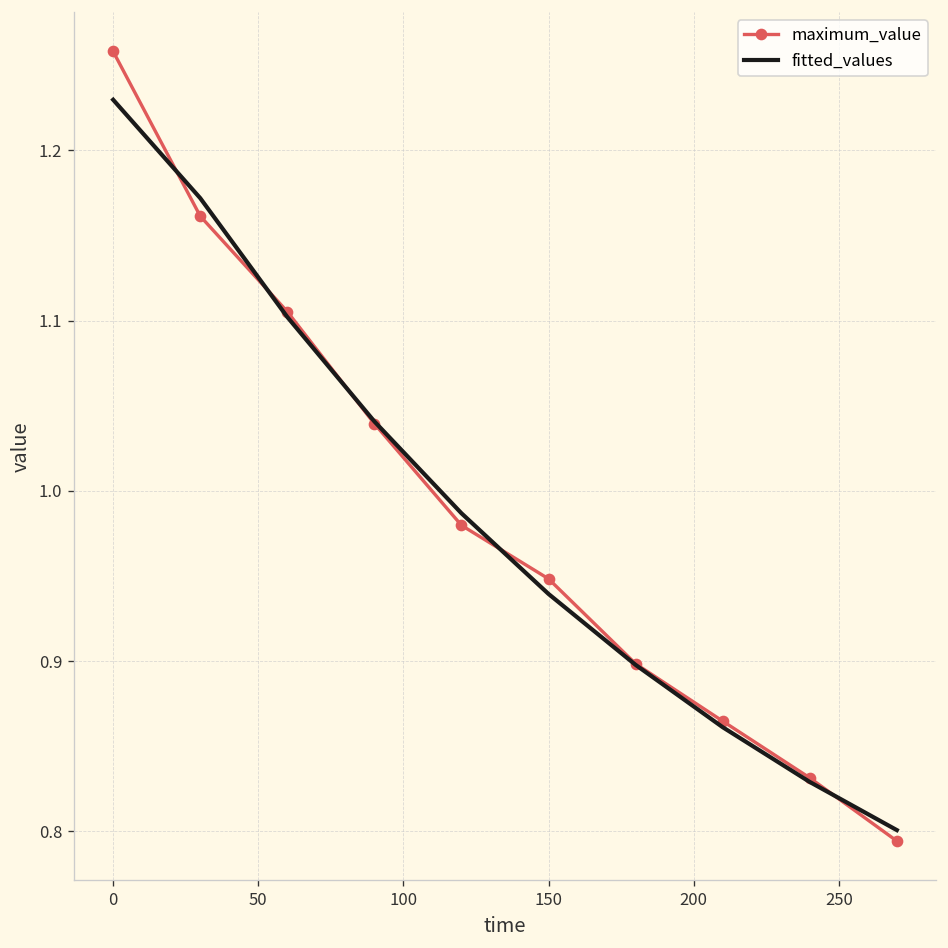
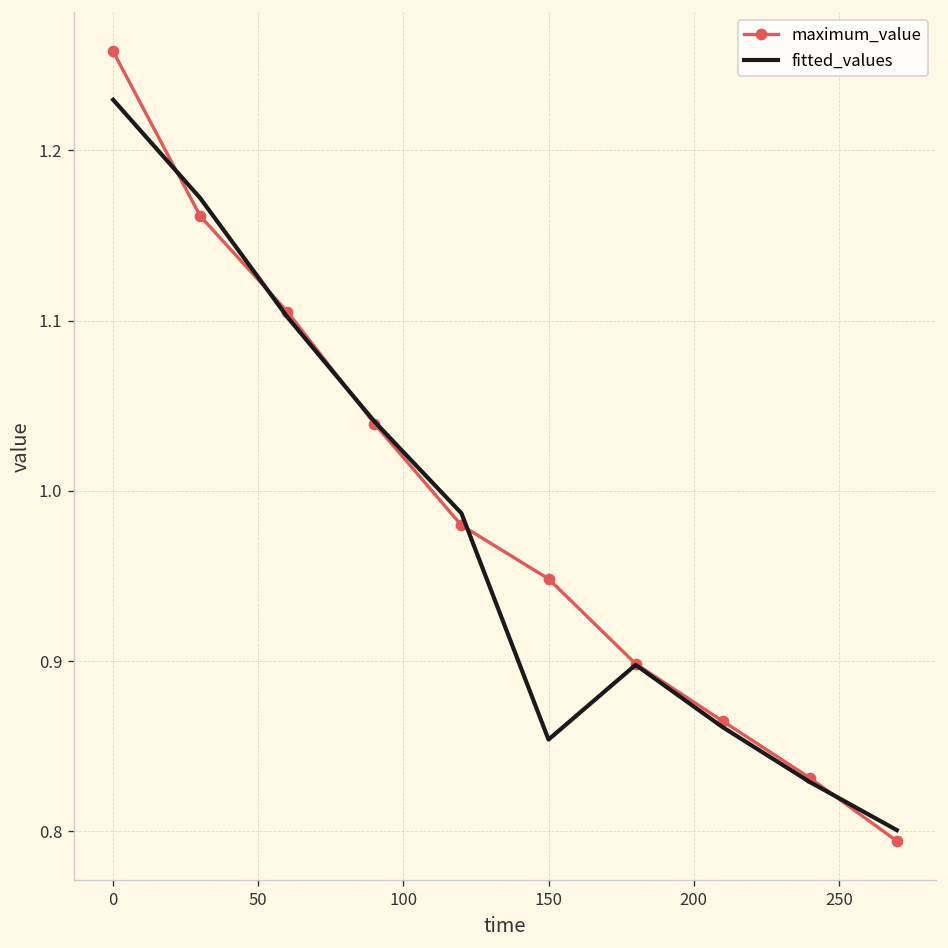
  {
    "maximum_value": {
      "0": 1.258,
      "150": 0.948
    },
    "fitted_values": {
      "0": 1.230,
-     "150": 0.939
+     "150": 0.854
    }
  }
